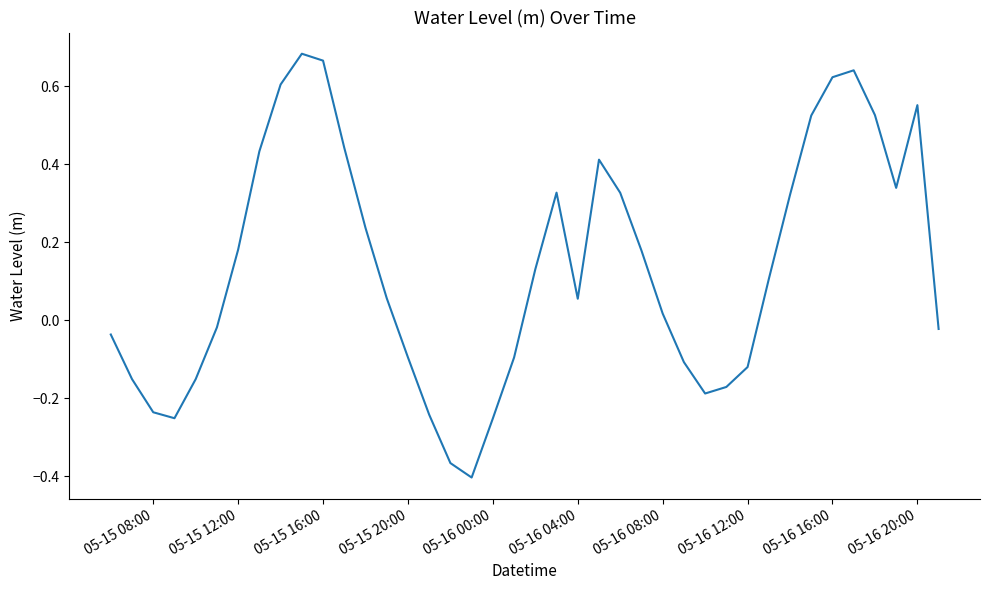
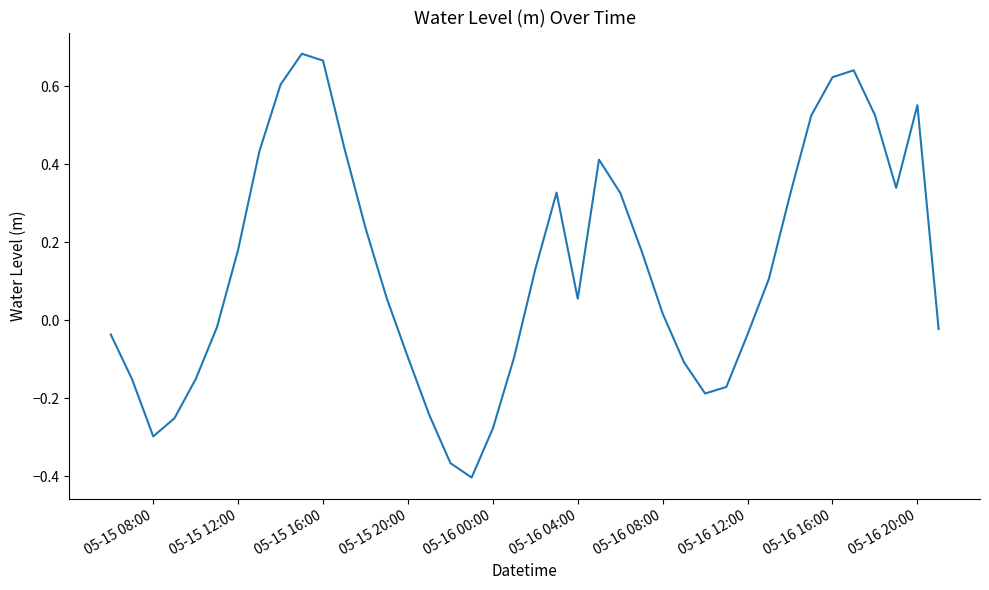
  {
-   "05-15 08:00": -0.24,
+   "05-15 08:00": -0.30,
    "05-15 12:00": 0.18,
    "05-15 16:00": 0.66,
    "05-15 20:00": -0.10,
-   "05-16 00:00": -0.25,
+   "05-16 00:00": -0.28,
    "05-16 04:00": 0.06,
    "05-16 08:00": 0.02,
-   "05-16 12:00": -0.12,
+   "05-16 12:00": -0.04,
    "05-16 16:00": 0.62,
    "05-16 20:00": 0.55
  }
